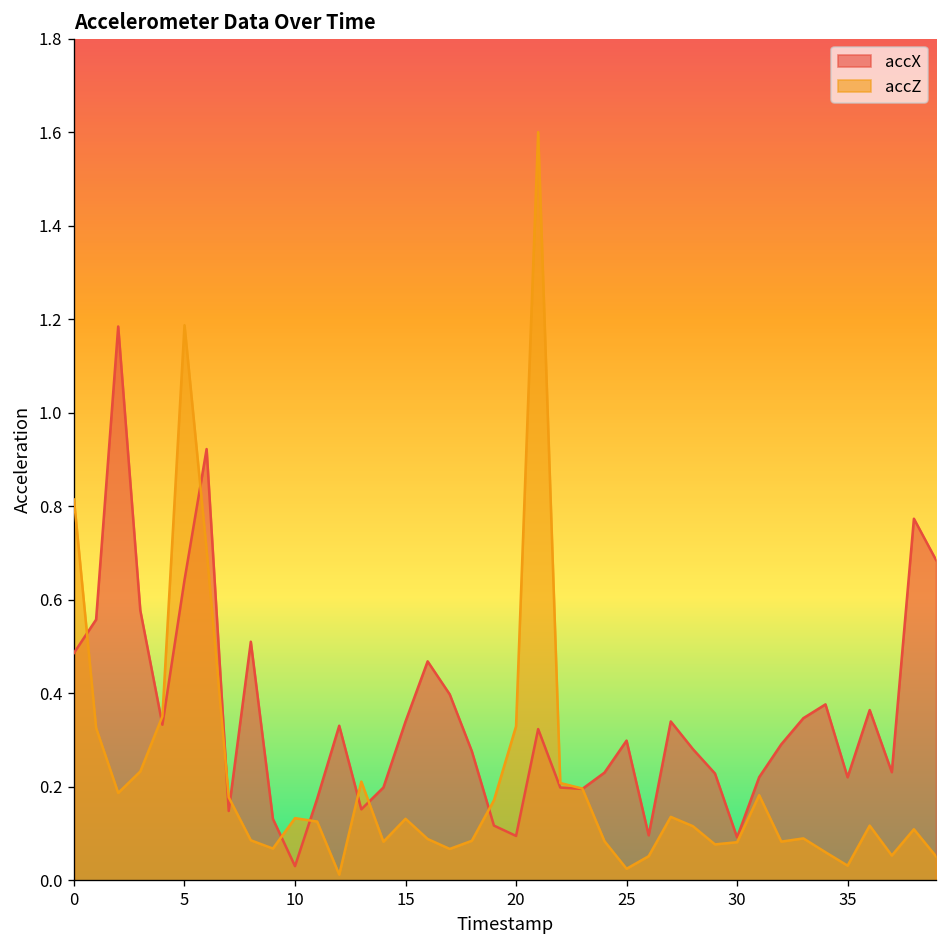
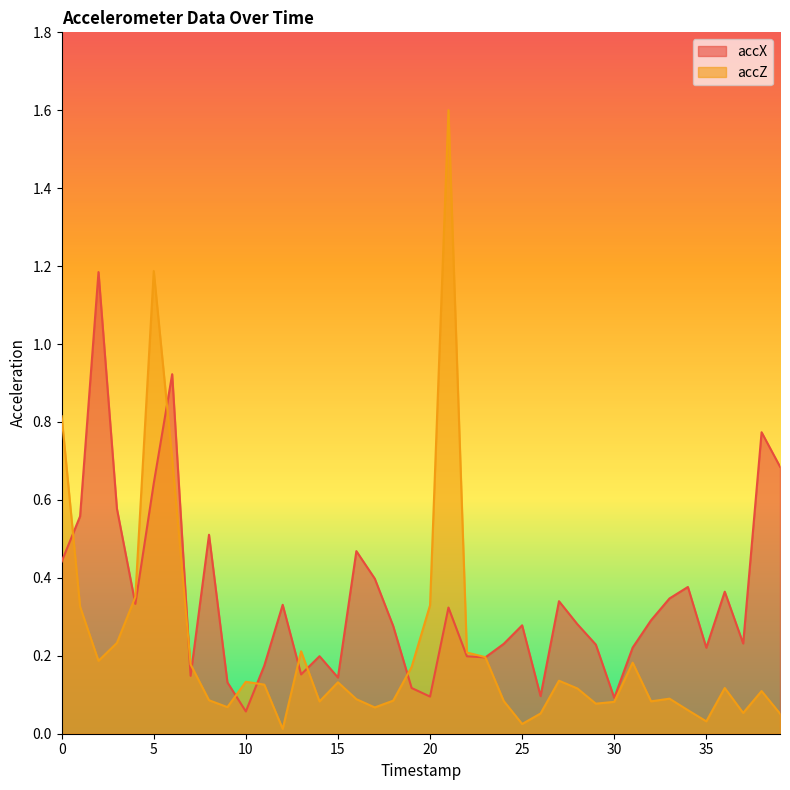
  {
    "accX": {
-     "0": 0.49,
+     "0": 0.44,
      "5": 0.64,
-     "10": 0.03,
-     "15": 0.34,
+     "10": 0.06,
+     "15": 0.14,
      "20": 0.10,
-     "25": 0.30,
+     "25": 0.28,
      "30": 0.09,
      "35": 0.22
    },
    "accZ": {
      "0": 0.81,
      "5": 1.19,
      "10": 0.13,
      "15": 0.13,
      "20": 0.33,
      "25": 0.03,
      "30": 0.08,
      "35": 0.03
    }
  }
